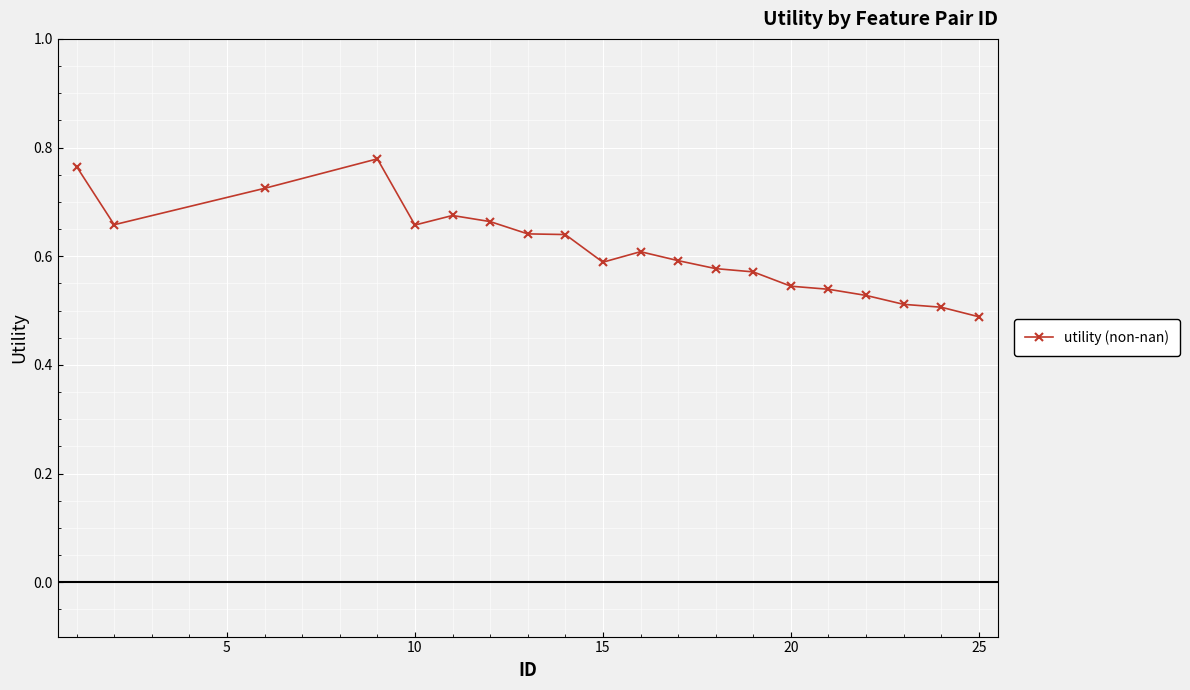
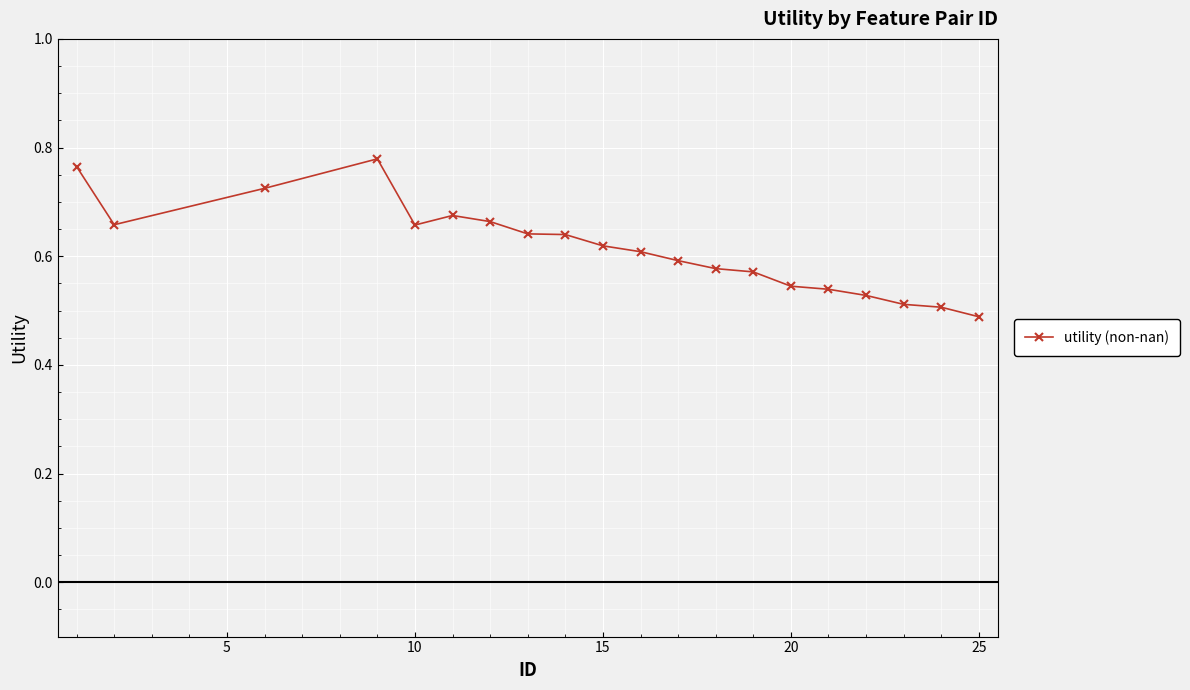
  {
    "10": 0.66,
-   "15": 0.59,
+   "15": 0.62,
    "20": 0.54,
    "25": 0.49
  }
